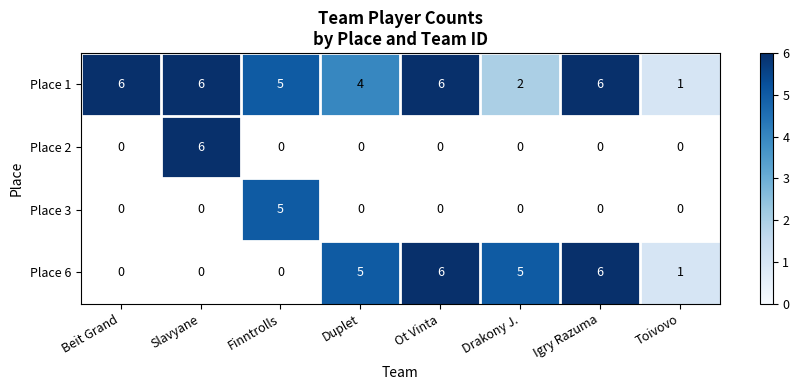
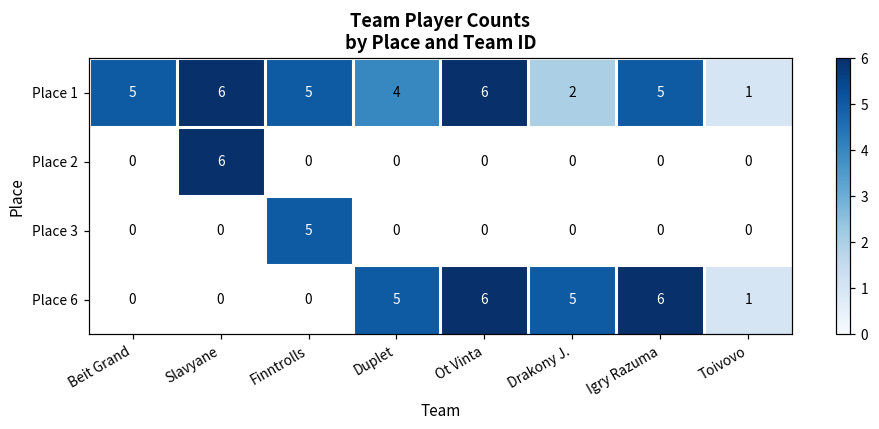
  {
    "Place 1": {
-     "Beit Grand": 6,
+     "Beit Grand": 5,
      "Slavyane": 6,
      "Finntrolls": 5,
      "Duplet": 4,
      "Ot Vinta": 6,
      "Drakony J.": 2,
-     "Igry Razuma": 6,
+     "Igry Razuma": 5,
      "Toivovo": 1
    },
    "Place 2": {
      "Slavyane": 6
    },
    "Place 3": {
      "Finntrolls": 5
    },
    "Place 6": {
      "Duplet": 5,
      "Ot Vinta": 6,
      "Drakony J.": 5,
      "Igry Razuma": 6,
      "Toivovo": 1
    }
  }
